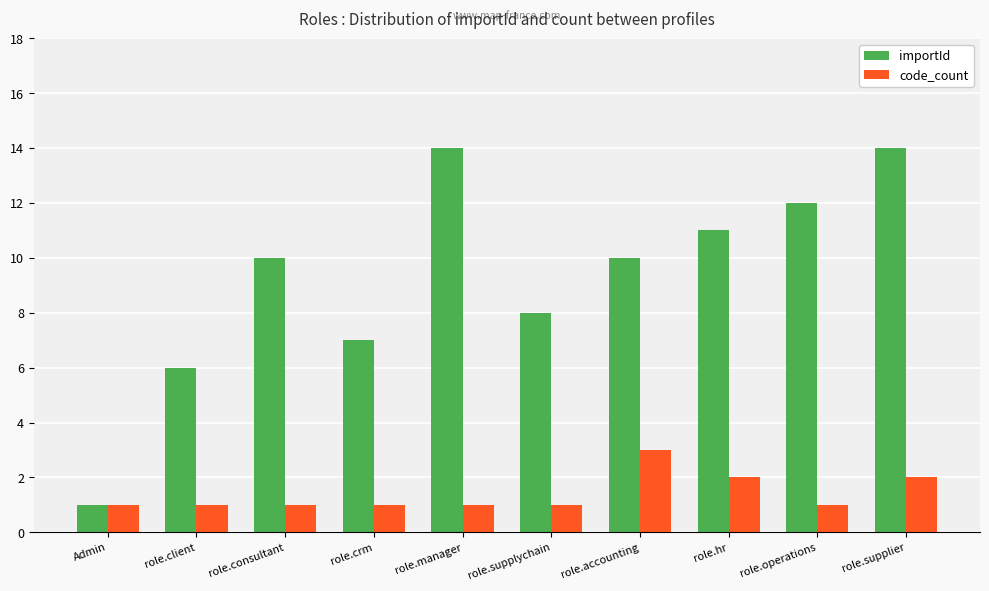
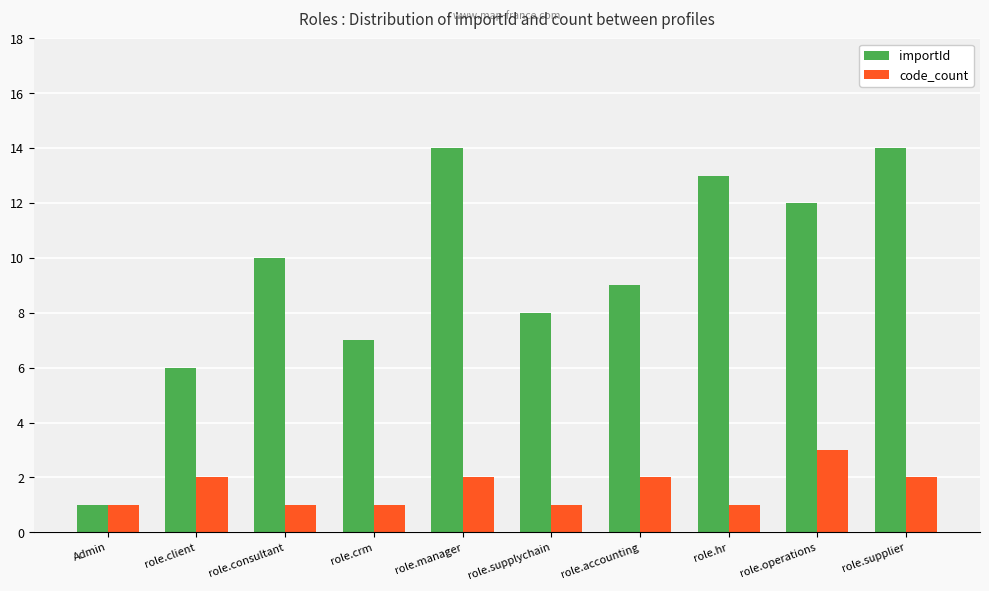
  {
    "importId": {
      "Admin": 1,
      "role.client": 6,
      "role.consultant": 10,
      "role.crm": 7,
      "role.manager": 14,
      "role.supplychain": 8,
-     "role.accounting": 10,
-     "role.hr": 11,
+     "role.accounting": 9,
+     "role.hr": 13,
      "role.operations": 12,
      "role.supplier": 14
    },
    "code_count": {
      "Admin": 1,
-     "role.client": 1,
+     "role.client": 2,
      "role.consultant": 1,
      "role.crm": 1,
-     "role.manager": 1,
+     "role.manager": 2,
      "role.supplychain": 1,
-     "role.accounting": 3,
-     "role.hr": 2,
-     "role.operations": 1,
+     "role.accounting": 2,
+     "role.hr": 1,
+     "role.operations": 3,
      "role.supplier": 2
    }
  }
